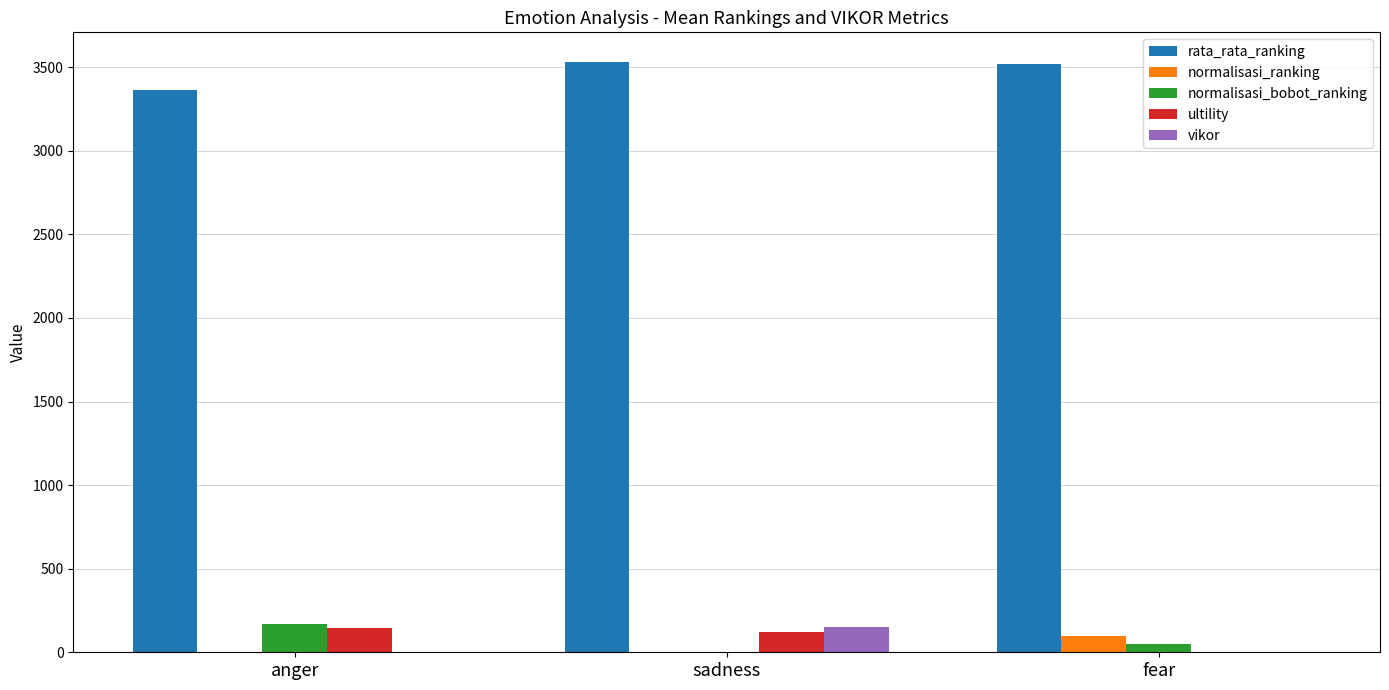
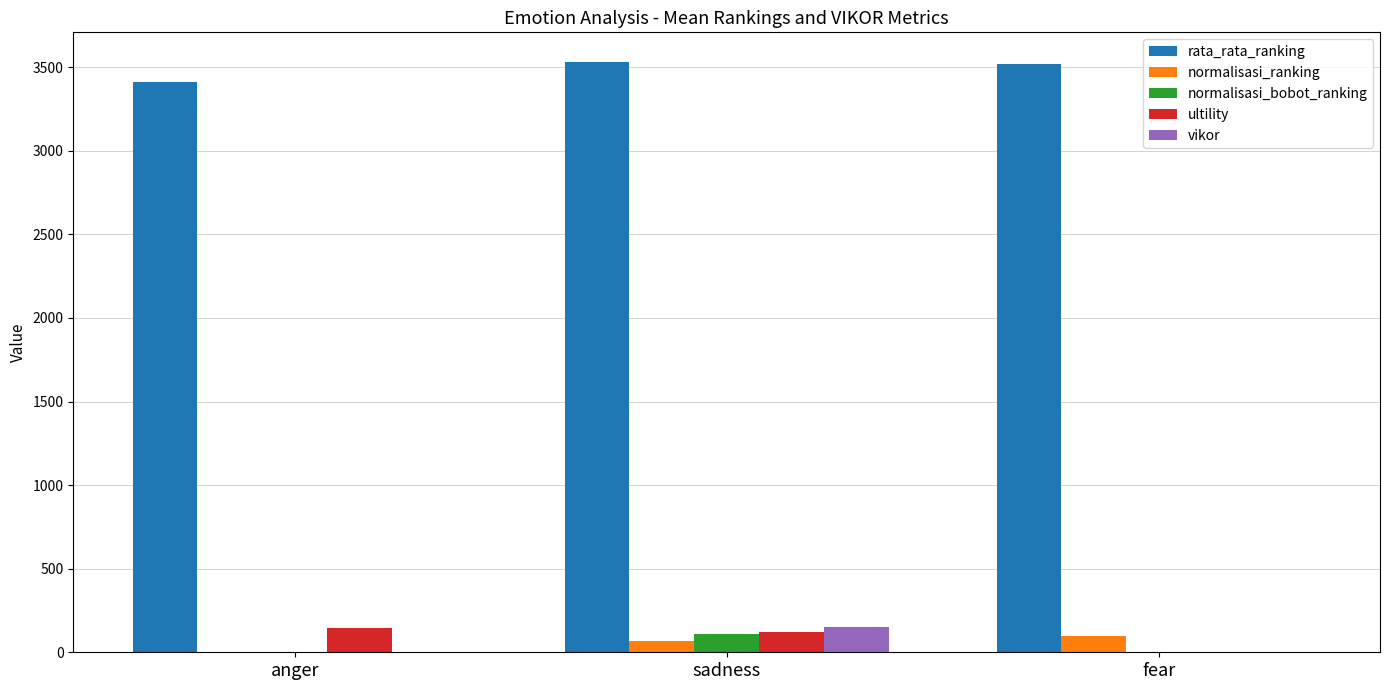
  {
    "rata_rata_ranking": {
-     "anger": 3360,
+     "anger": 3410,
      "sadness": 3530,
      "fear": 3520
    },
    "normalisasi_ranking": {
      "anger": 0,
-     "sadness": 0,
+     "sadness": 70,
      "fear": 100
    },
    "normalisasi_bobot_ranking": {
-     "anger": 170,
-     "sadness": 0,
-     "fear": 50
+     "anger": 0,
+     "sadness": 110,
+     "fear": 0
    },
    "ultility": {
      "anger": 140,
      "sadness": 120
    },
    "vikor": {
      "sadness": 150
    }
  }
